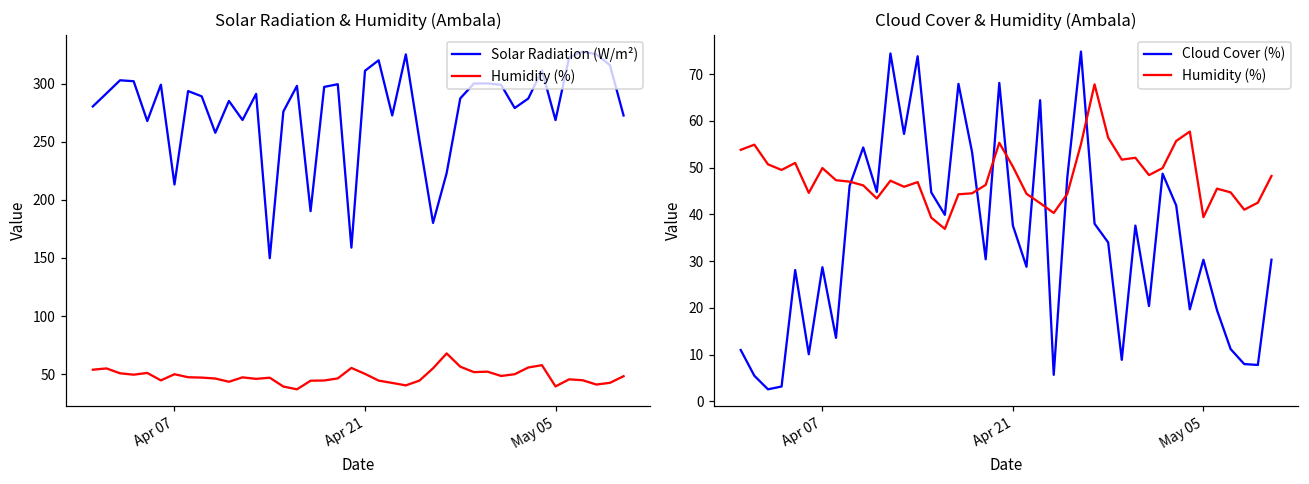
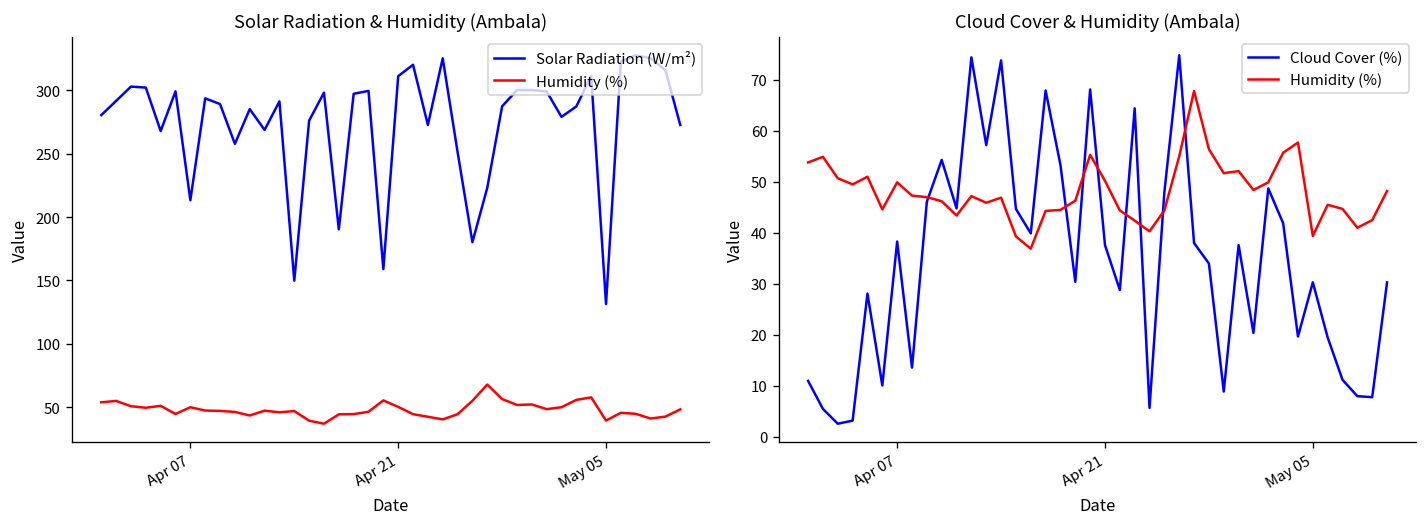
  {
    "Solar Radiation & Humidity (Ambala)": {
      "Solar Radiation (W/m²)": {
        "Apr 07": 213,
        "Apr 21": 311,
-       "May 05": 269
+       "May 05": 131
      },
      "Humidity (%)": {
        "Apr 07": 50,
        "Apr 21": 50,
        "May 05": 39
      }
    },
    "Cloud Cover & Humidity (Ambala)": {
      "Cloud Cover (%)": {
-       "Apr 07": 29,
+       "Apr 07": 38,
        "Apr 21": 38,
        "May 05": 30
      },
      "Humidity (%)": {
        "Apr 07": 50,
        "Apr 21": 50,
        "May 05": 39
      }
    }
  }
